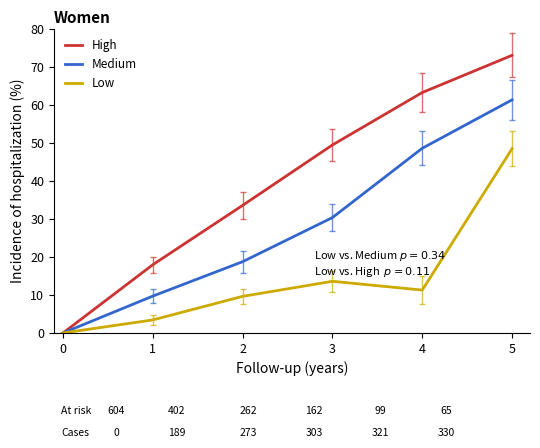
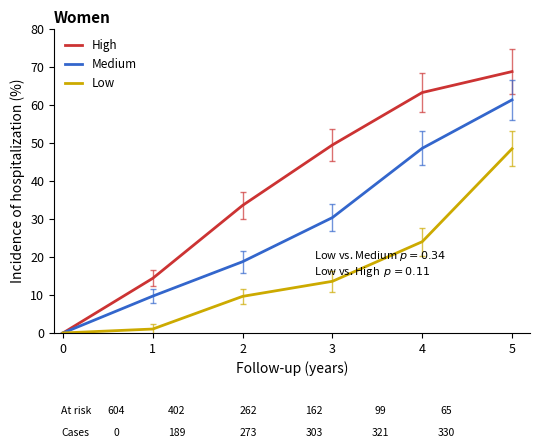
  {
    "High": {
-     "1": 18,
+     "1": 14,
      "2": 34,
      "3": 49,
      "4": 63,
-     "5": 73
+     "5": 69
    },
    "Low": {
-     "1": 3,
+     "1": 1,
      "2": 10,
      "3": 14,
-     "4": 11,
+     "4": 24,
      "5": 48
    }
  }
